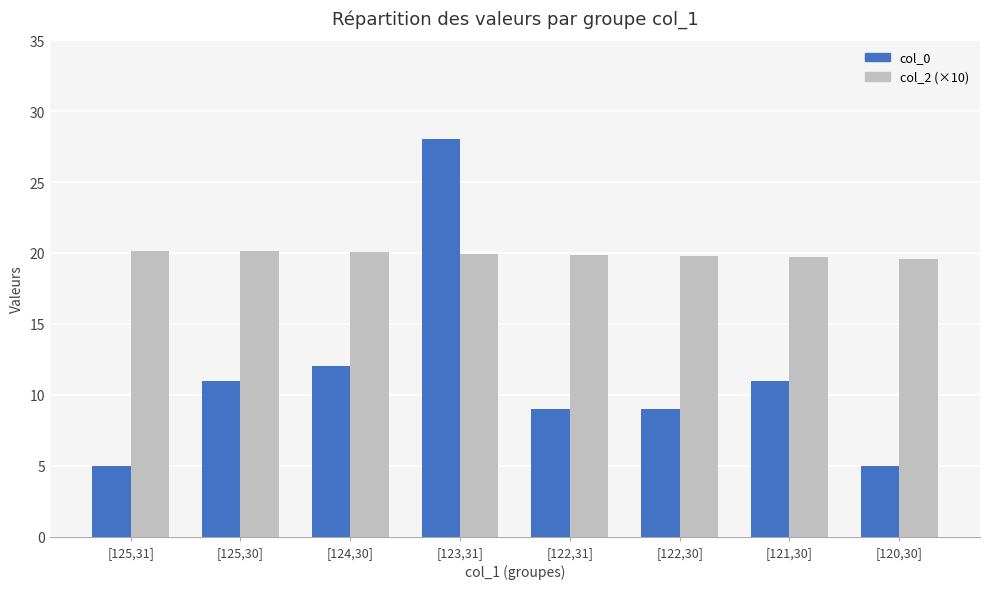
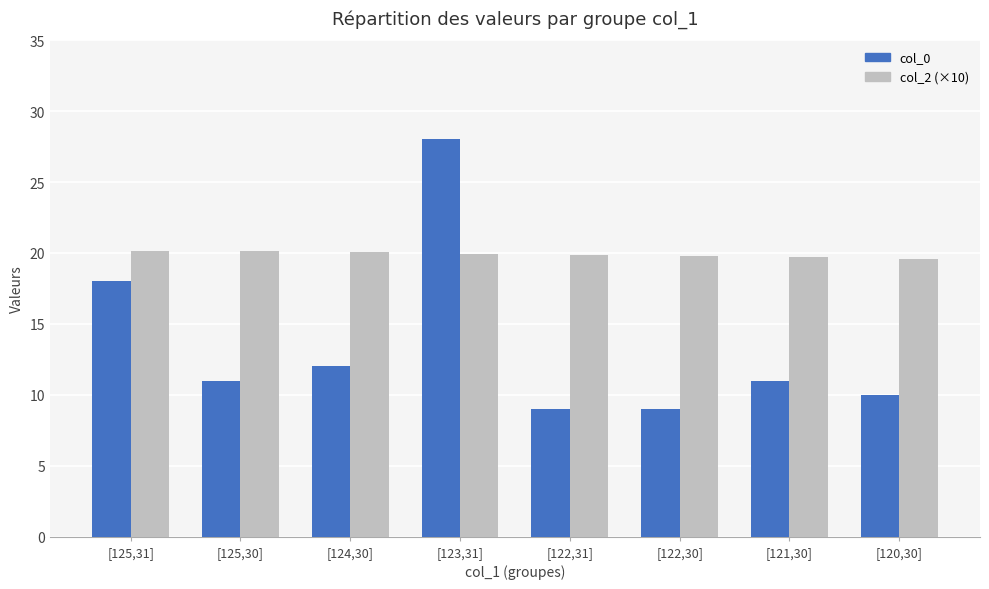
  {
    "col_0": {
-     "[125,31]": 5,
+     "[125,31]": 18,
      "[125,30]": 11,
      "[124,30]": 12,
      "[123,31]": 28,
      "[122,31]": 9,
      "[122,30]": 9,
      "[121,30]": 11,
-     "[120,30]": 5
+     "[120,30]": 10
    },
    "col_2 (×10)": {
      "[125,31]": 20,
      "[125,30]": 20,
      "[124,30]": 20,
      "[123,31]": 20,
      "[122,31]": 20,
      "[122,30]": 19.8,
      "[121,30]": 19.7,
      "[120,30]": 19.6
    }
  }
